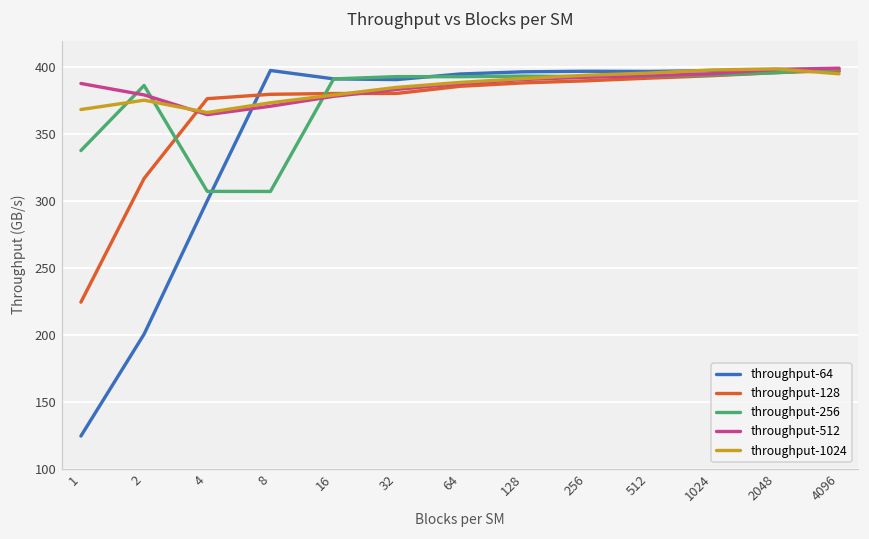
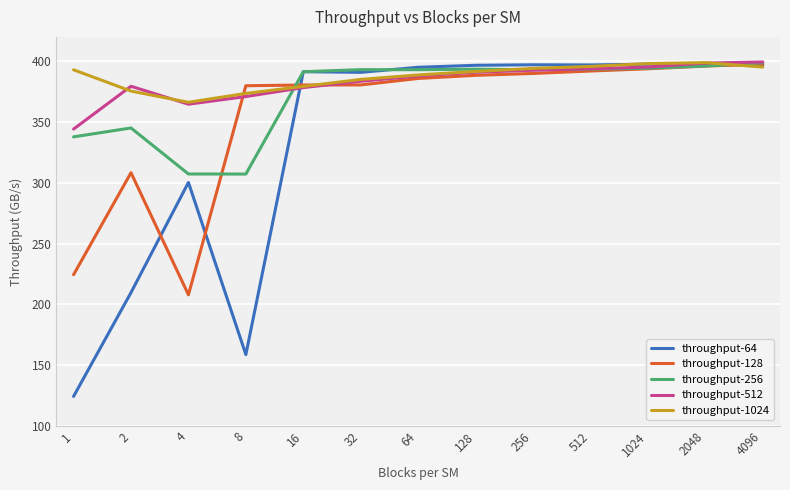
  {
    "throughput-64": {
      "1": 124,
-     "2": 200,
+     "2": 210,
      "4": 300,
-     "8": 398,
+     "8": 159,
      "32": 391,
      "128": 397,
      "256": 397
    },
    "throughput-128": {
      "1": 224,
-     "2": 317,
-     "4": 377,
+     "2": 308,
+     "4": 208,
      "8": 380,
      "32": 380,
      "128": 388,
      "256": 390
    },
    "throughput-256": {
      "1": 338,
-     "2": 386,
+     "2": 345,
      "4": 307,
      "8": 307,
      "32": 393
    },
    "throughput-512": {
-     "1": 388,
+     "1": 344,
      "2": 379,
      "8": 371
    },
    "throughput-1024": {
-     "1": 368,
+     "1": 393,
      "2": 375,
      "8": 374
    }
  }
